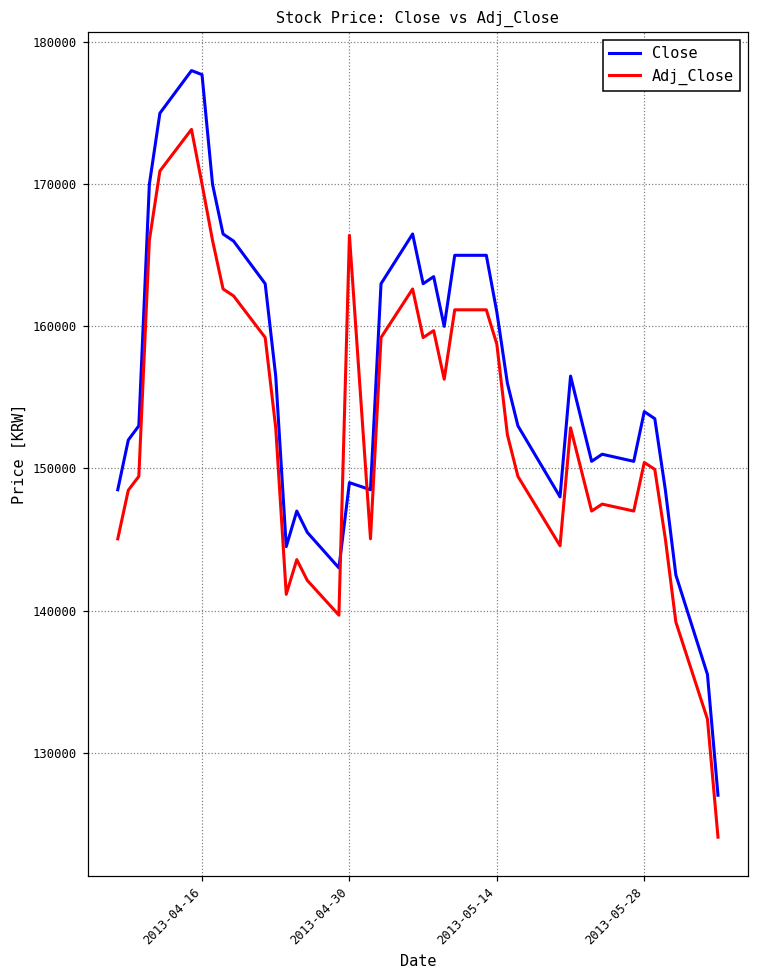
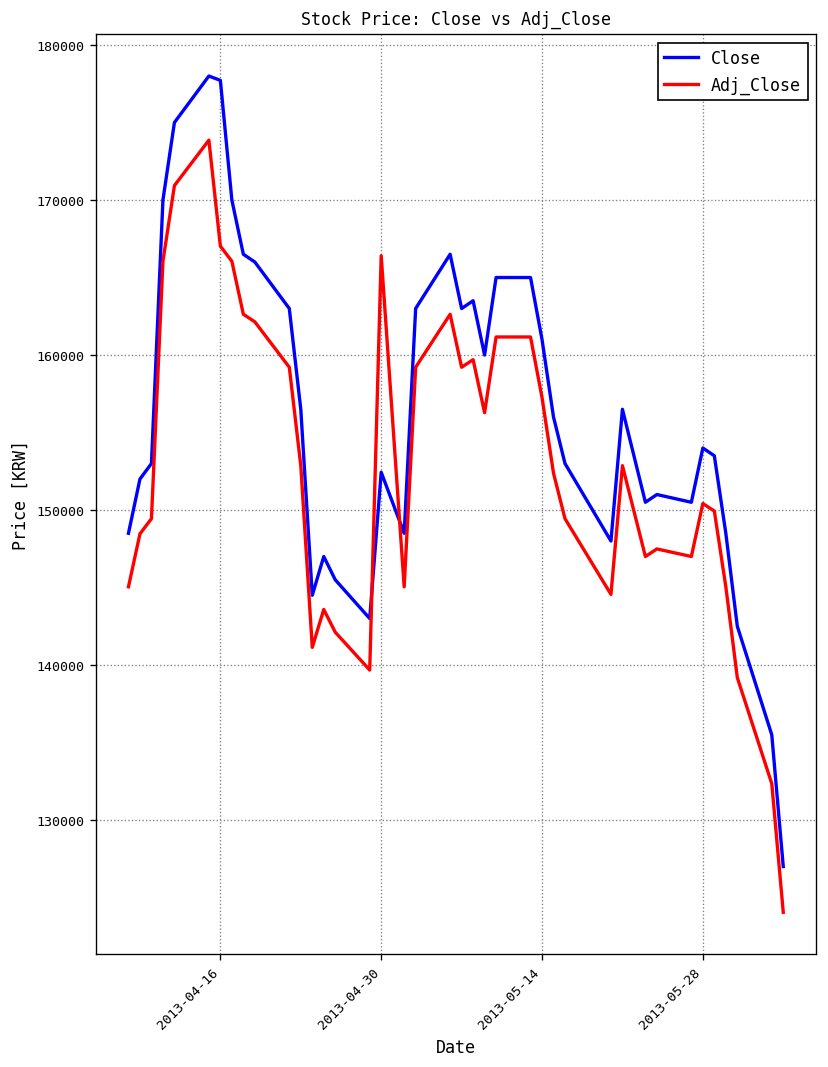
  {
    "Close": {
      "2013-04-16": 177700,
-     "2013-04-30": 149000,
+     "2013-04-30": 152400,
      "2013-05-14": 161000,
      "2013-05-28": 154000
    },
    "Adj_Close": {
-     "2013-04-16": 170000,
+     "2013-04-16": 167000,
      "2013-04-30": 166400,
-     "2013-05-14": 158700,
+     "2013-05-14": 157300,
      "2013-05-28": 150400
    }
  }
